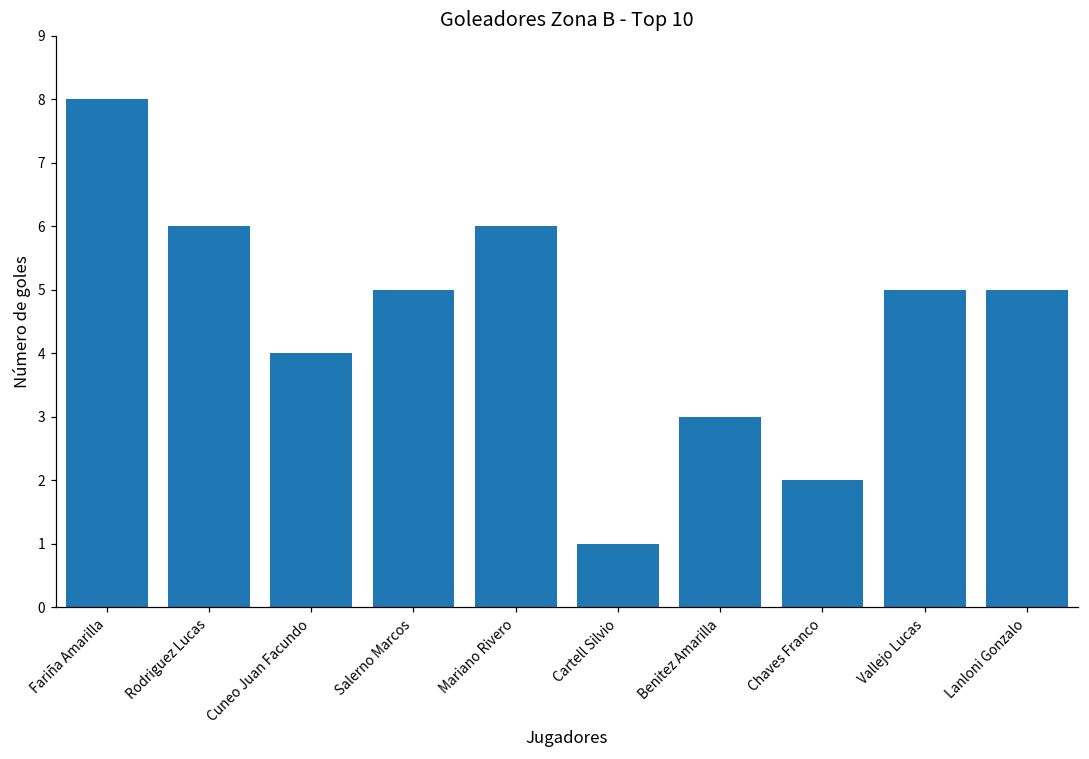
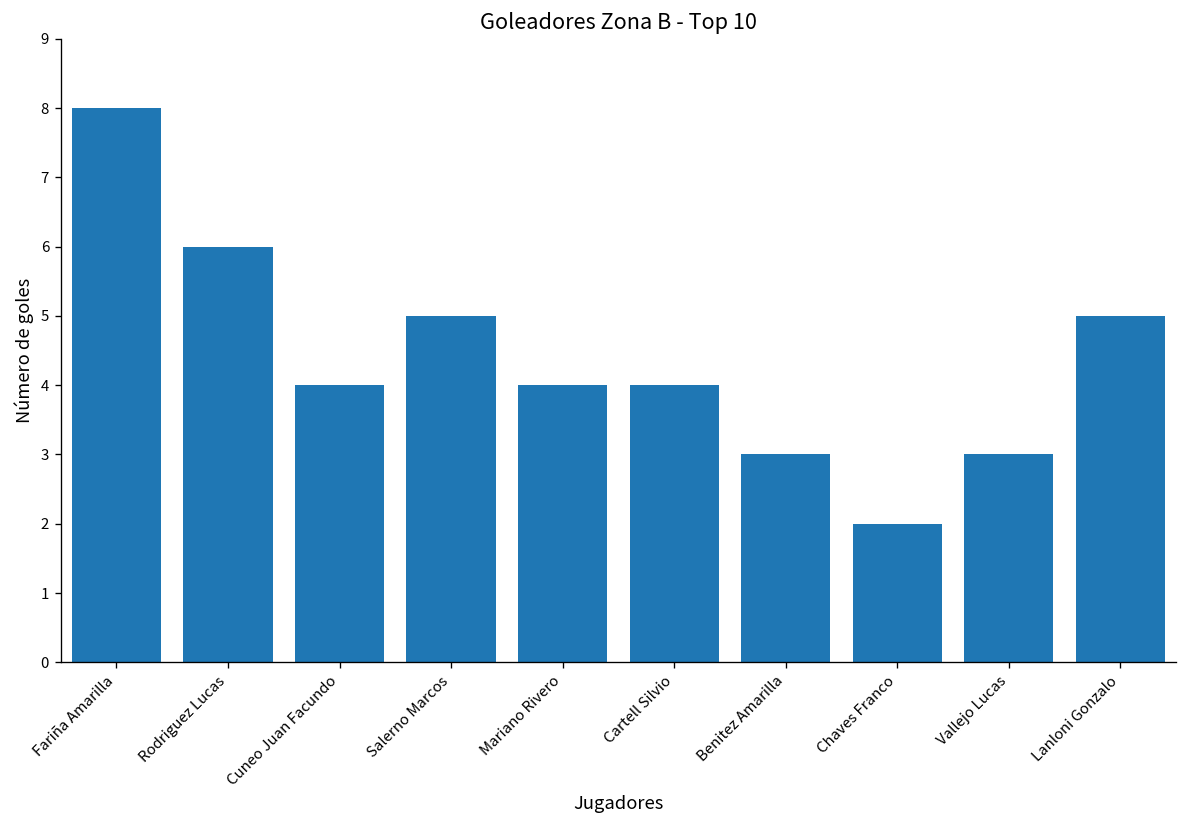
  {
    "Fariña Amarilla": 8,
    "Rodriguez Lucas": 6,
    "Cuneo Juan Facundo": 4,
    "Salerno Marcos": 5,
-   "Mariano Rivero": 6,
-   "Cartell Silvio": 1,
+   "Mariano Rivero": 4,
+   "Cartell Silvio": 4,
    "Benitez Amarilla": 3,
    "Chaves Franco": 2,
-   "Vallejo Lucas": 5,
+   "Vallejo Lucas": 3,
    "Lanloni Gonzalo": 5
  }
